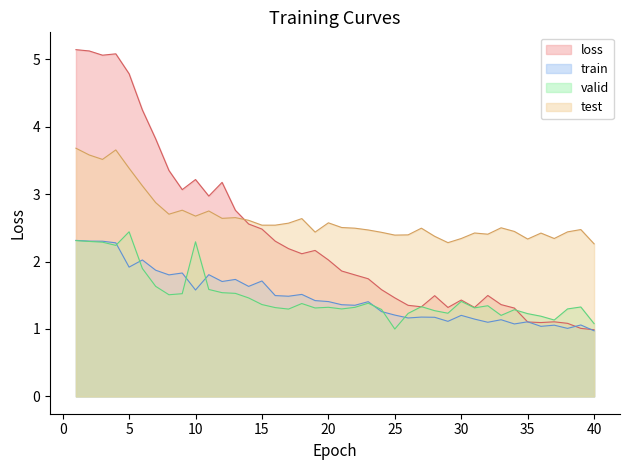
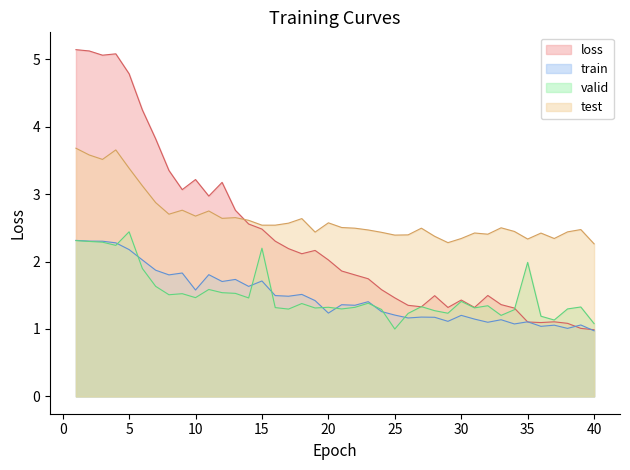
  {
    "train": {
-     "5": 1.9,
+     "5": 2.2,
      "10": 1.6,
      "15": 1.7,
-     "20": 1.4,
+     "20": 1.2,
      "25": 1.2,
      "30": 1.2
    },
    "valid": {
      "5": 2.4,
-     "10": 2.3,
-     "15": 1.4,
+     "10": 1.5,
+     "15": 2.2,
      "20": 1.3,
      "25": 1.0,
-     "35": 1.2,
+     "35": 2.0,
      "40": 1.1
    }
  }
